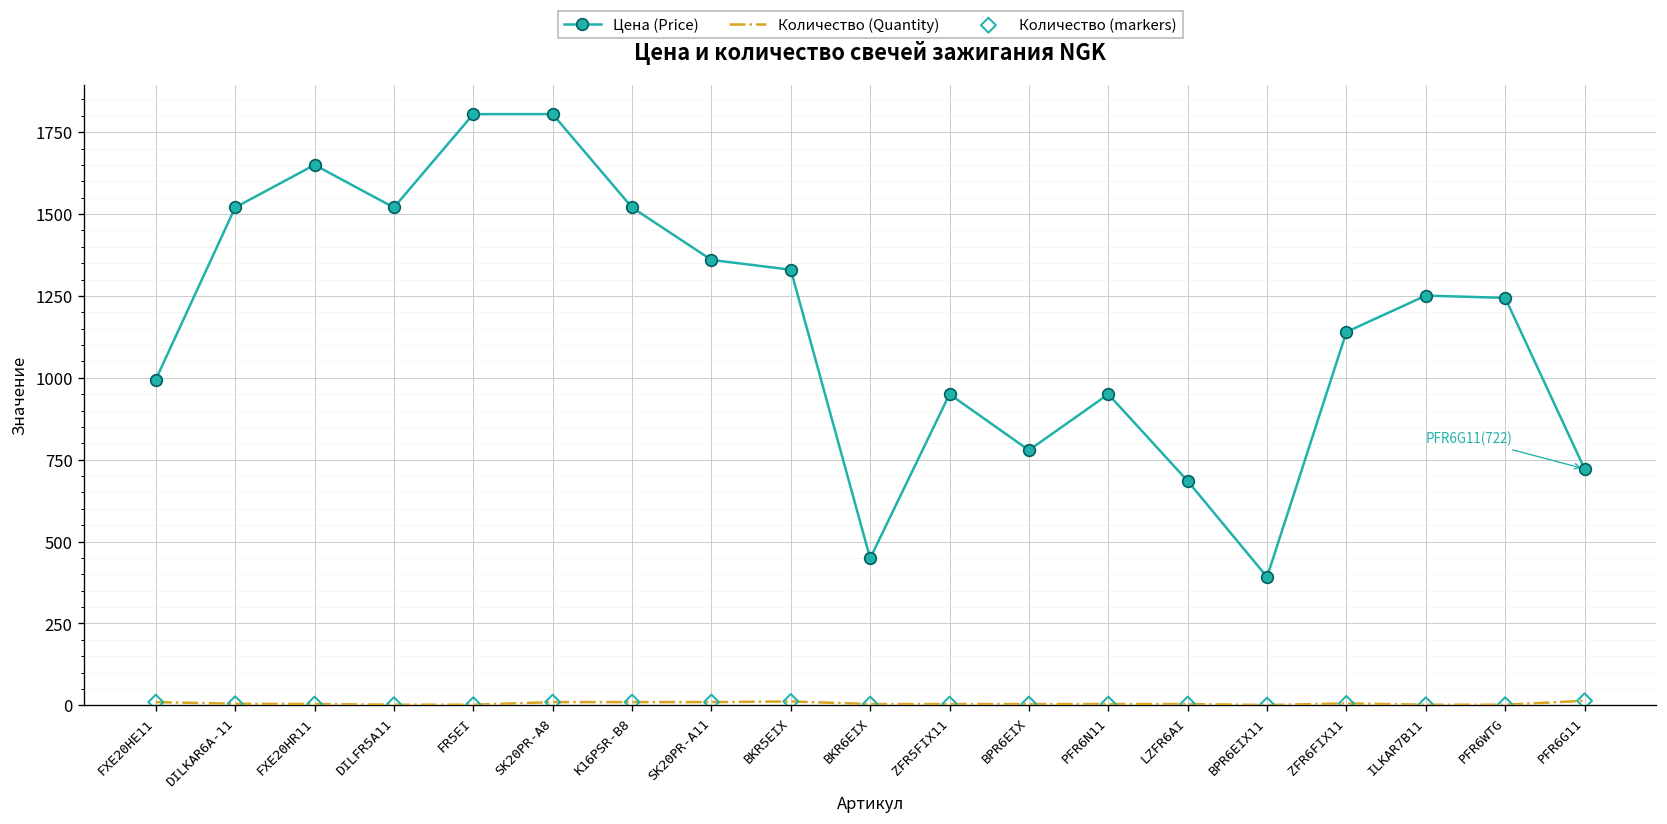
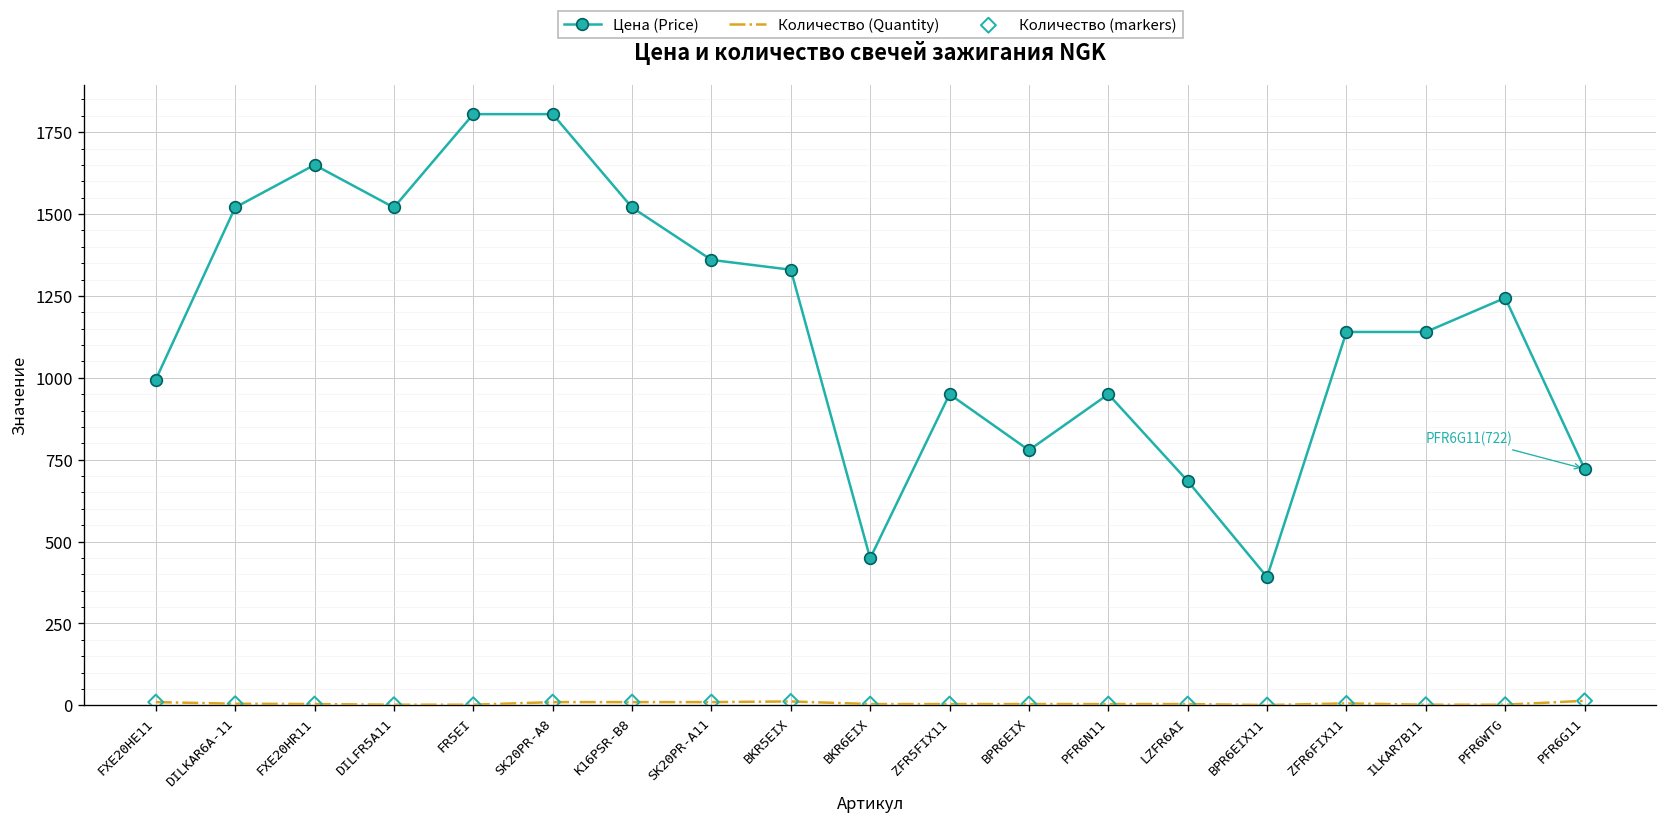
  {
    "Цена (Price)": {
      "FXE20HE11": 990,
      "DILKAR6A-11": 1520,
      "FXE20HR11": 1650,
      "DILFR5A11": 1520,
      "FR5EI": 1810,
      "SK20PR-A8": 1810,
      "K16PSR-B8": 1520,
      "SK20PR-A11": 1360,
      "BKR5EIX": 1330,
      "BKR6EIX": 450,
      "ZFR5FIX11": 950,
      "BPR6EIX": 780,
      "PFR6N11": 950,
      "LZFR6AI": 690,
      "BPR6EIX11": 390,
      "ZFR6FIX11": 1140,
-     "ILKAR7B11": 1250,
+     "ILKAR7B11": 1140,
      "PFR6WTG": 1240
    }
  }
